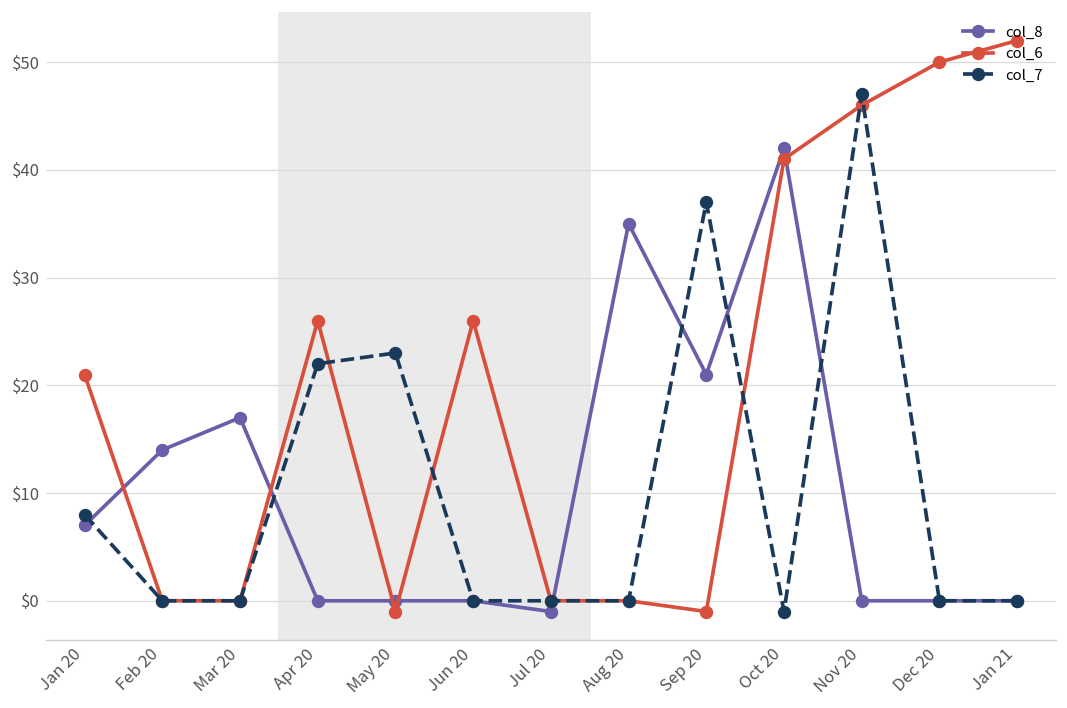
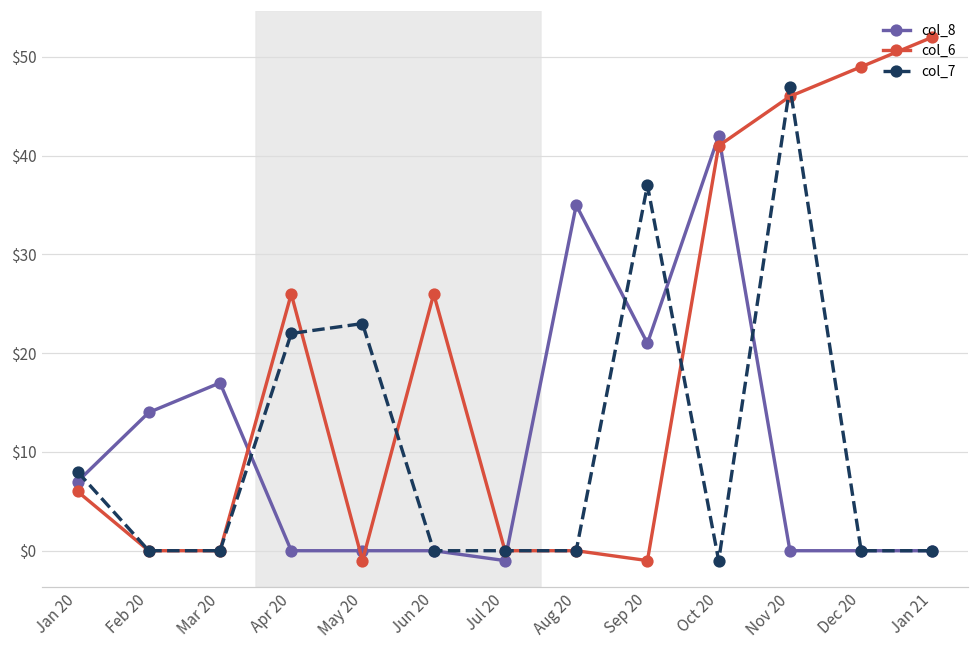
  {
    "col_8": {
      "Jan 20": "$7",
      "Feb 20": "$14",
      "Mar 20": "$17",
      "Apr 20": "$0",
      "May 20": "$0",
      "Jul 20": "$-1",
      "Aug 20": "$35",
      "Sep 20": "$21",
      "Oct 20": "$42",
      "Nov 20": "$0"
    },
    "col_6": {
-     "Jan 20": "$21",
+     "Jan 20": "$6",
      "Apr 20": "$26",
      "May 20": "$-1",
      "Jun 20": "$26",
      "Sep 20": "$-1",
      "Oct 20": "$41",
      "Nov 20": "$46",
-     "Dec 20": "$50",
+     "Dec 20": "$49",
      "Jan 21": "$52"
    },
    "col_7": {
      "Jan 20": "$8",
      "Apr 20": "$22",
      "May 20": "$23",
      "Sep 20": "$37",
      "Oct 20": "$-1",
      "Nov 20": "$47"
    }
  }
